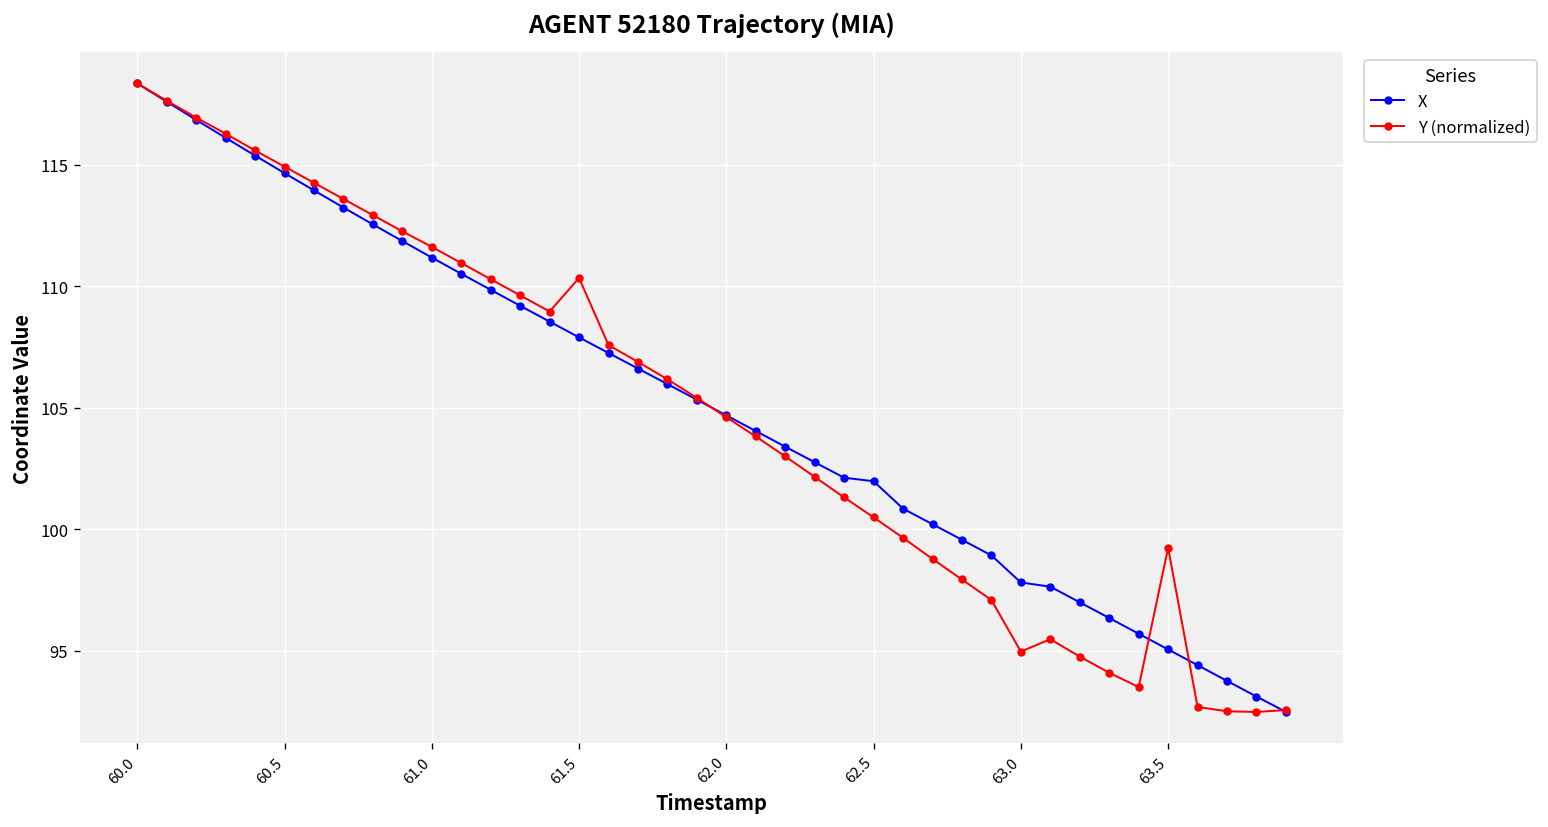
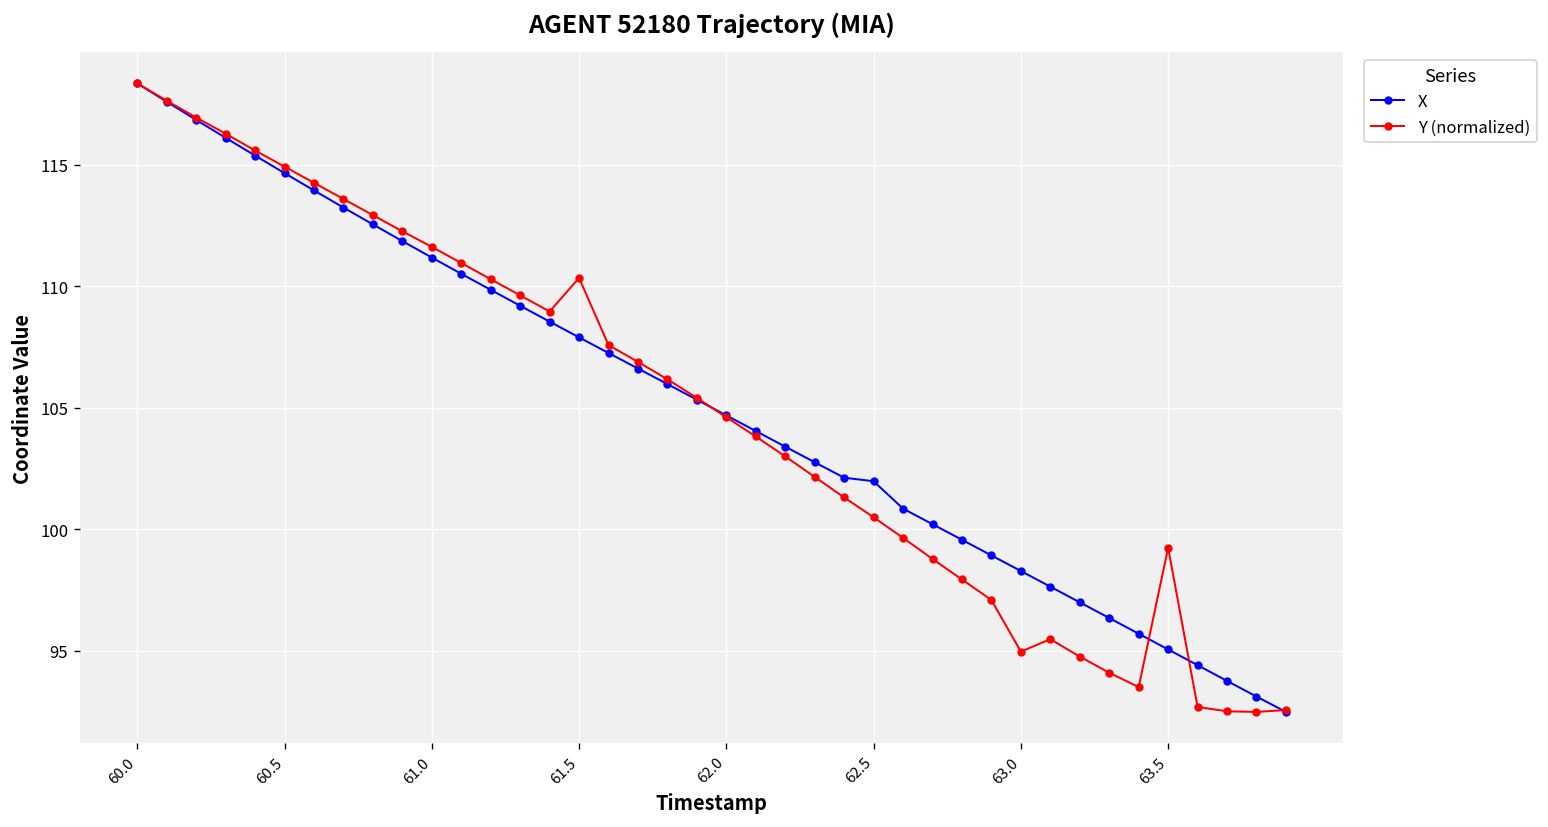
  {
    "X": {
      "60.5": 114.7,
      "61.0": 111.2,
      "61.5": 107.9,
      "62.5": 102.0,
-     "63.0": 97.8,
+     "63.0": 98.3,
      "63.5": 95.1
    },
    "Y (normalized)": {
      "60.5": 114.9,
      "61.0": 111.6,
      "61.5": 110.3,
      "62.5": 100.5,
      "63.0": 95.0,
      "63.5": 99.2
    }
  }
